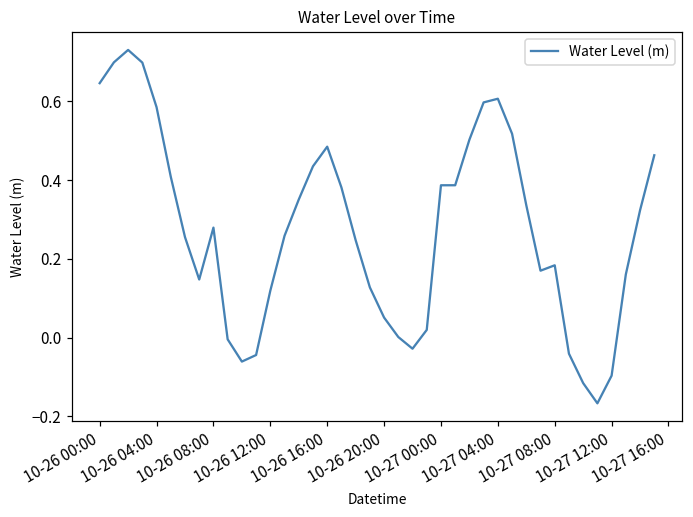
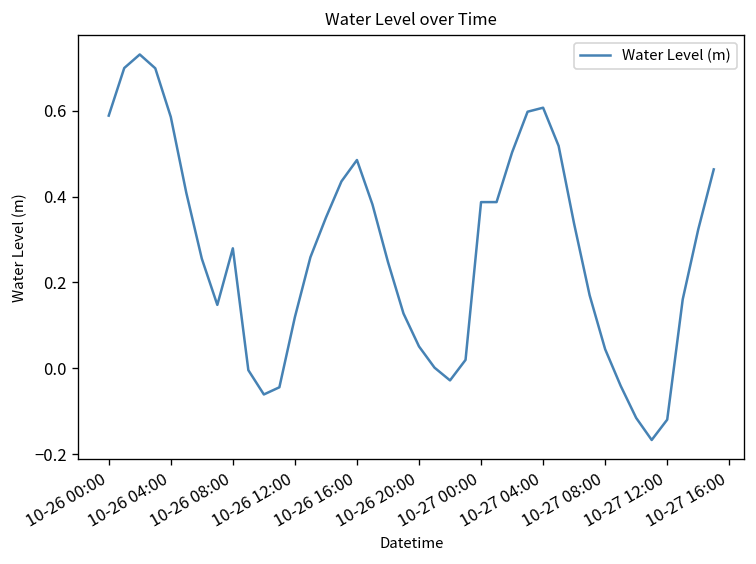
  {
-   "10-26 00:00": 0.65,
+   "10-26 00:00": 0.59,
    "10-26 04:00": 0.59,
    "10-26 08:00": 0.28,
    "10-26 12:00": 0.12,
    "10-26 16:00": 0.49,
    "10-26 20:00": 0.05,
    "10-27 00:00": 0.39,
    "10-27 04:00": 0.61,
-   "10-27 08:00": 0.18,
-   "10-27 12:00": -0.10
+   "10-27 08:00": 0.04,
+   "10-27 12:00": -0.12
  }
